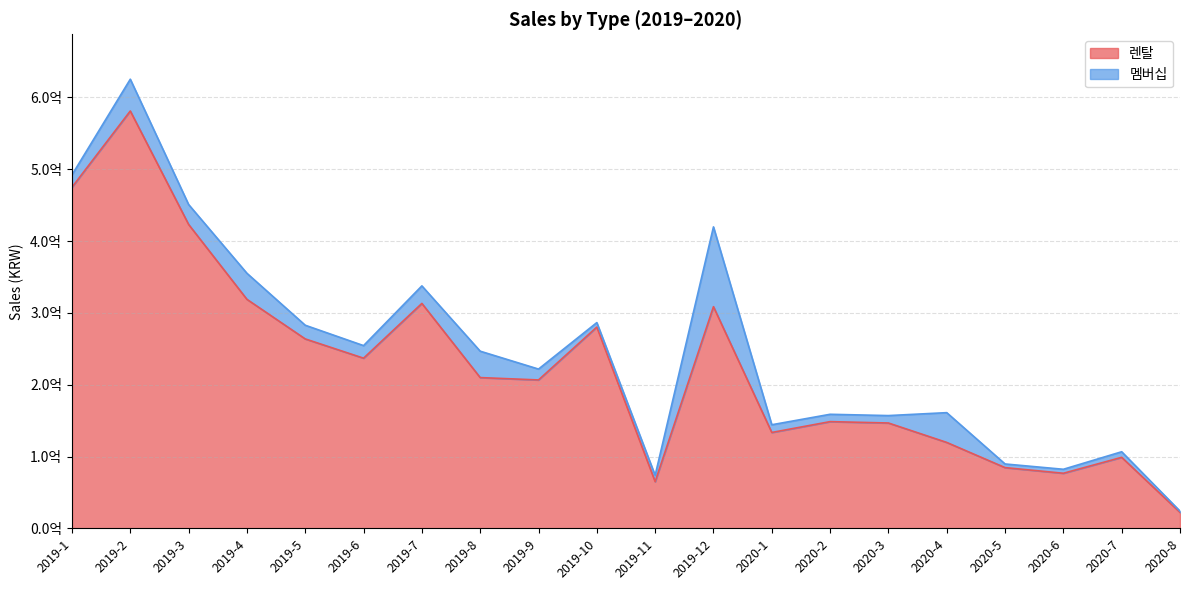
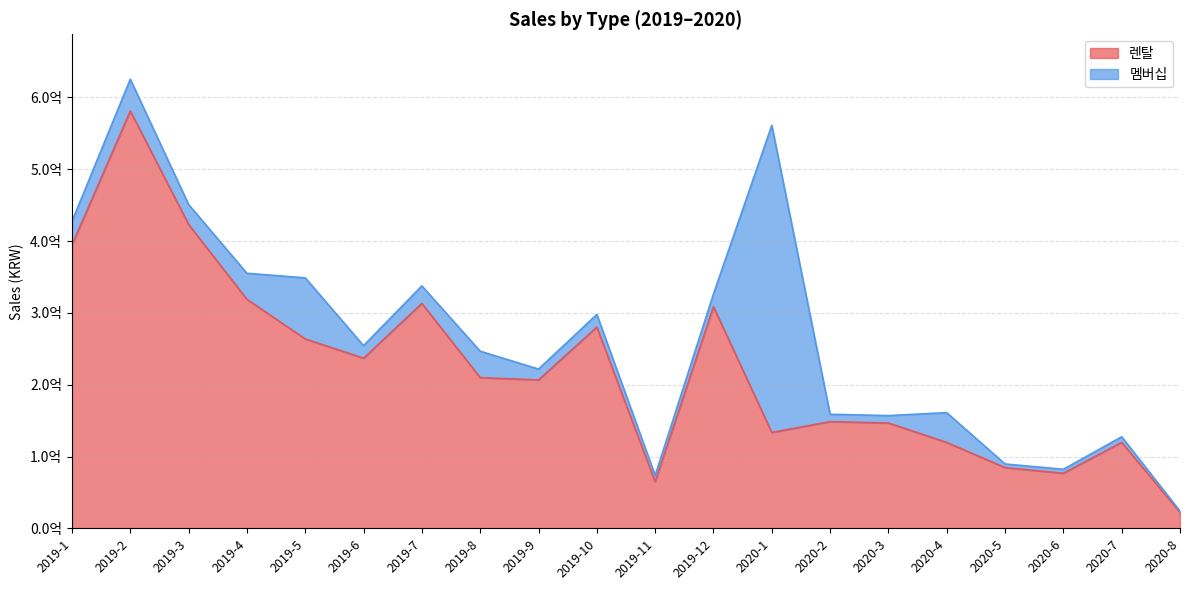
  {
    "렌탈": {
-     "2019-1": "4.7억",
+     "2019-1": "3.9억",
      "2019-2": "5.8억",
      "2019-3": "4.2억",
      "2019-4": "3.2억",
      "2019-5": "2.6억",
      "2019-6": "2.4억",
      "2019-7": "3.1억",
      "2019-8": "2.1억",
      "2019-9": "2.1억",
      "2019-10": "2.8억",
      "2019-11": "0.7억",
      "2019-12": "3.1억",
      "2020-1": "1.3억",
      "2020-2": "1.5억",
      "2020-3": "1.5억",
      "2020-4": "1.2억",
      "2020-5": "0.8억",
      "2020-6": "0.8억",
-     "2020-7": "1.0억"
+     "2020-7": "1.2억"
    },
    "멤버십": {
-     "2019-1": "0.2억",
+     "2019-1": "0.3억",
      "2019-2": "0.4억",
      "2019-3": "0.3억",
      "2019-4": "0.4억",
-     "2019-5": "0.2억",
+     "2019-5": "0.9억",
      "2019-6": "0.2억",
      "2019-7": "0.2억",
      "2019-8": "0.4억",
      "2019-9": "0.2억",
-     "2019-10": "0.1억",
+     "2019-10": "0.2억",
      "2019-11": "0.1억",
-     "2019-12": "1.1억",
-     "2020-1": "0.1억",
+     "2019-12": "0.2억",
+     "2020-1": "4.3억",
      "2020-2": "0.1억",
      "2020-3": "0.1억",
      "2020-4": "0.4억",
      "2020-5": "0.1억",
      "2020-6": "0.1억",
      "2020-7": "0.1억"
    }
  }
